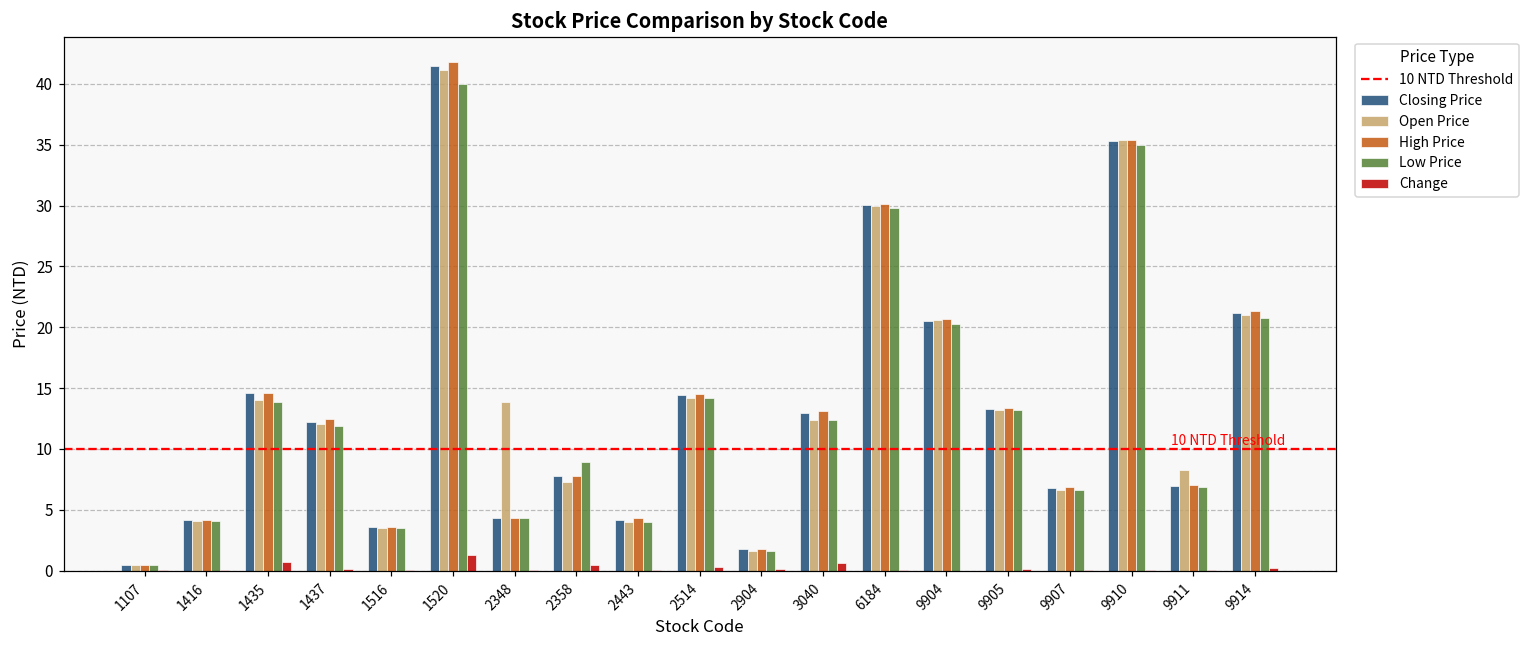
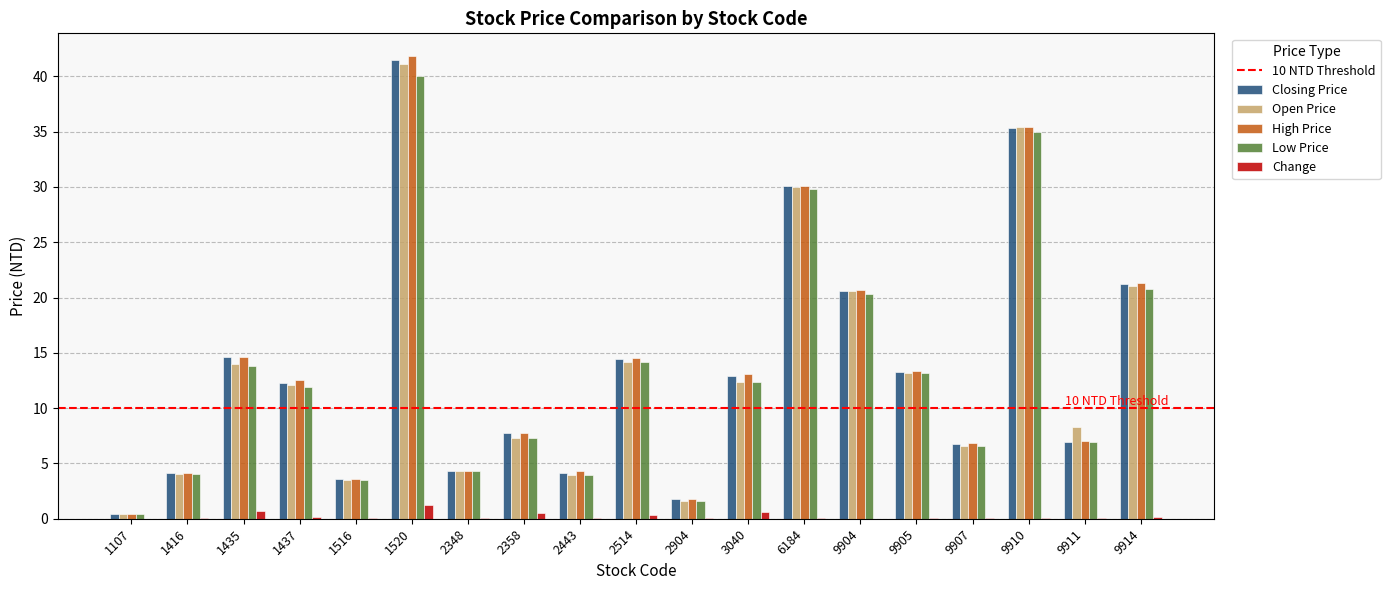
  {
    "Closing Price": {
      "1107": 0.5,
      "1416": 4.1,
      "1435": 14.6,
      "1437": 12.3,
      "1516": 3.6,
      "1520": 41.5,
      "2348": 4.3,
      "2358": 7.8,
      "2443": 4.2,
      "2514": 14.5,
      "2904": 1.8,
      "3040": 13.0,
      "6184": 30.1,
      "9904": 20.6,
      "9905": 13.3,
      "9907": 6.8,
      "9910": 35.3,
      "9911": 7.0,
      "9914": 21.2
    },
    "Open Price": {
      "1107": 0.4,
      "1416": 4.0,
      "1435": 14.0,
      "1437": 12.1,
      "1516": 3.5,
      "1520": 41.1,
-     "2348": 13.9,
+     "2348": 4.3,
      "2358": 7.3,
      "2443": 4.0,
      "2514": 14.2,
      "2904": 1.6,
      "3040": 12.4,
      "6184": 30.0,
      "9904": 20.6,
      "9905": 13.2,
      "9907": 6.6,
      "9910": 35.4,
      "9914": 21.0
    },
    "High Price": {
      "1107": 0.5,
      "1416": 4.2,
      "1435": 14.6,
      "1437": 12.5,
      "1516": 3.6,
      "1520": 41.8,
      "2348": 4.3,
      "2358": 7.8,
      "2443": 4.3,
      "2514": 14.5,
      "2904": 1.8,
      "3040": 13.1,
      "6184": 30.1,
      "9904": 20.7,
      "9905": 13.4,
      "9907": 6.9,
      "9910": 35.4,
      "9911": 7.1,
      "9914": 21.4
    },
    "Low Price": {
      "1107": 0.4,
      "1416": 4.0,
      "1435": 13.9,
      "1437": 11.9,
      "1516": 3.5,
      "1520": 40.0,
      "2348": 4.3,
-     "2358": 8.9,
+     "2358": 7.3,
      "2443": 4.0,
      "2514": 14.2,
      "2904": 1.6,
      "3040": 12.4,
      "6184": 29.8,
      "9904": 20.3,
      "9905": 13.2,
      "9907": 6.6,
      "9910": 35.0,
      "9911": 6.9,
      "9914": 20.8
    },
    "Change": {
      "1435": 0.7,
      "1520": 1.3,
      "2358": 0.5,
      "2514": 0.3,
      "3040": 0.6,
      "9904": 0.0
    }
  }
